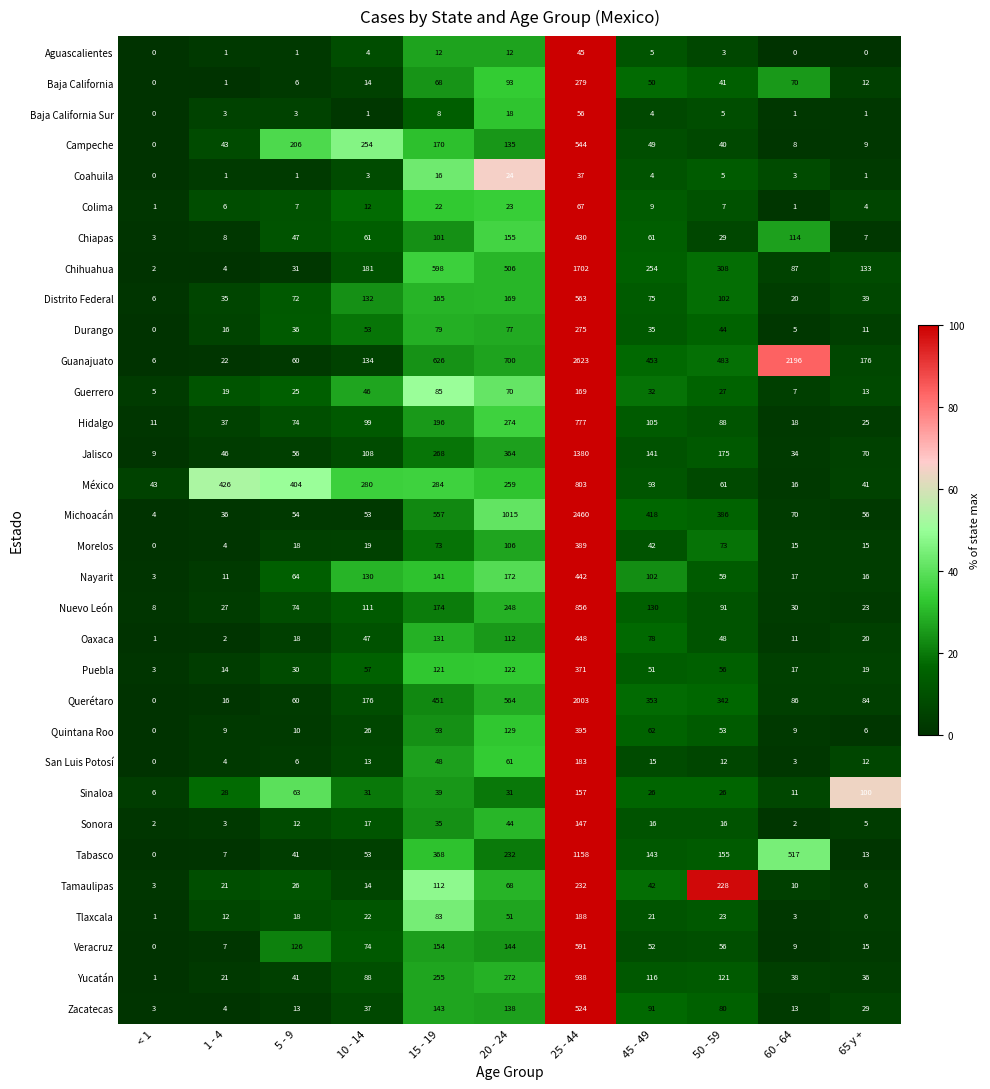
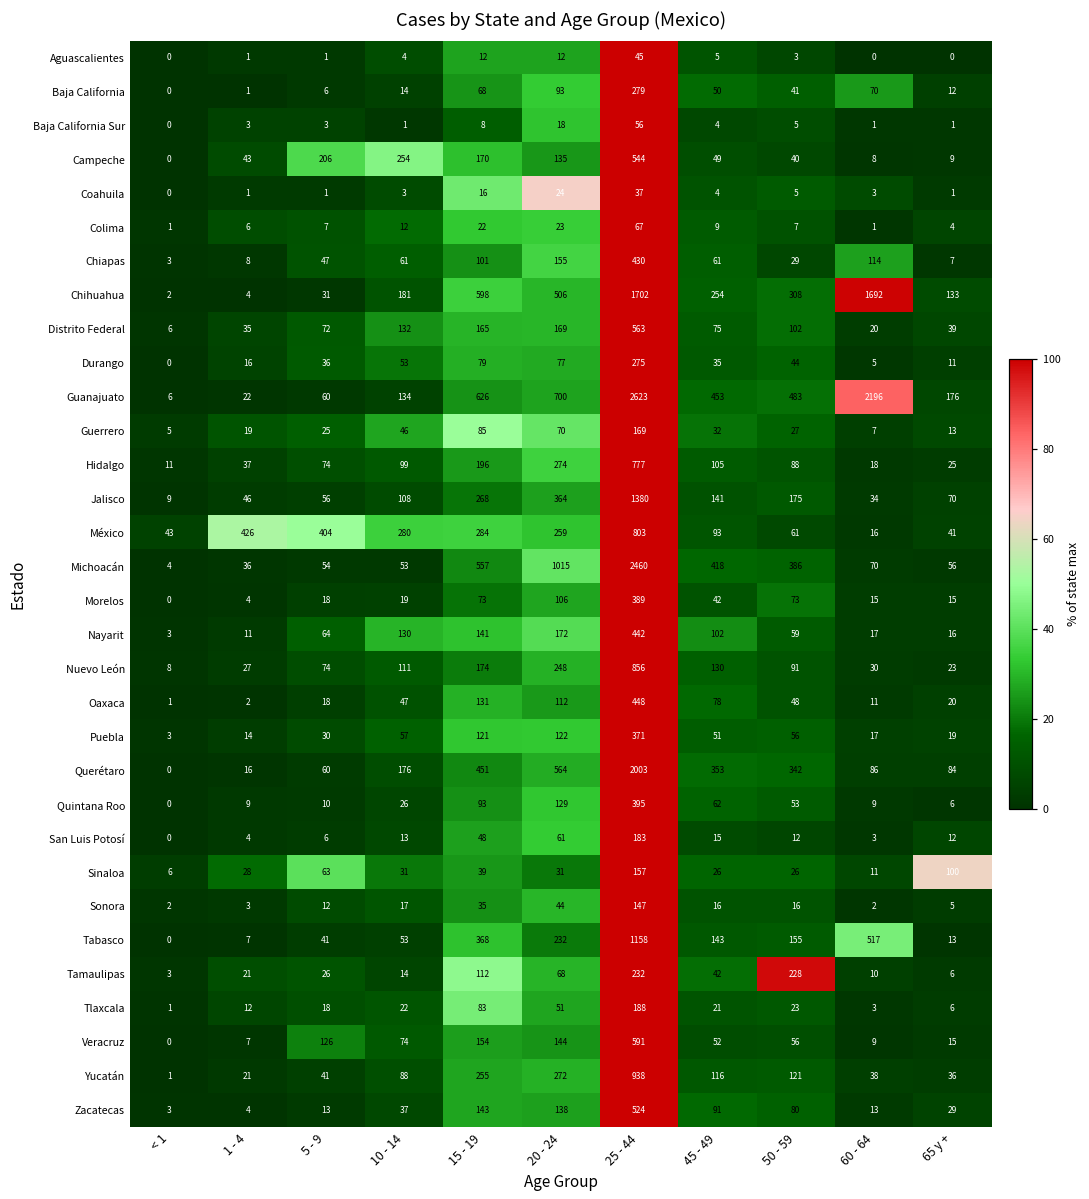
  {
    "Chihuahua": {
      "< 1": 2,
      "1 - 4": 4,
      "5 - 9": 31,
      "10 - 14": 181,
      "15 - 19": 598,
      "20 - 24": 506,
      "25 - 44": 1702,
      "45 - 49": 254,
      "50 - 59": 308,
-     "60 - 64": 87,
+     "60 - 64": 1692,
      "65 y +": 133
    }
  }
